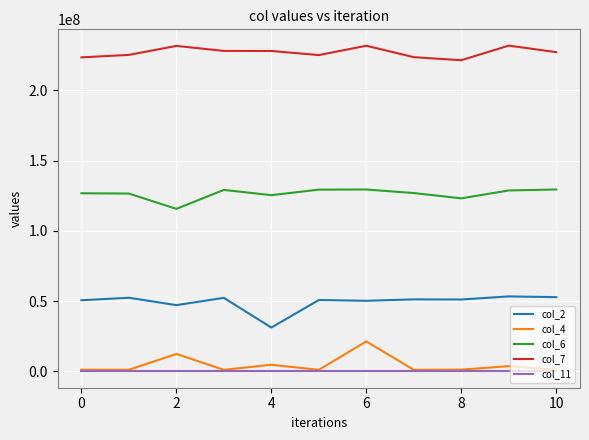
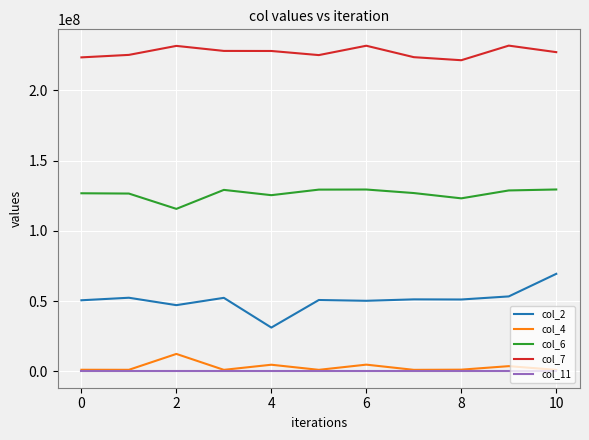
  {
    "col_2": {
      "0": 51000000,
      "2": 47000000,
      "4": 31000000,
      "6": 50000000,
      "8": 51000000,
-     "10": 53000000
+     "10": 69000000
    },
    "col_4": {
      "2": 12000000,
      "4": 5000000,
-     "6": 21000000
+     "6": 5000000
    },
    "col_6": {
      "0": 127000000,
      "2": 116000000,
      "4": 125000000,
      "6": 129000000,
      "8": 123000000,
      "10": 130000000
    },
    "col_7": {
      "0": 224000000,
      "2": 232000000,
      "4": 228000000,
      "6": 232000000,
      "8": 222000000,
      "10": 227000000
    },
    "col_11": {
      "2": 0,
      "4": 0,
      "6": 0
    }
  }
